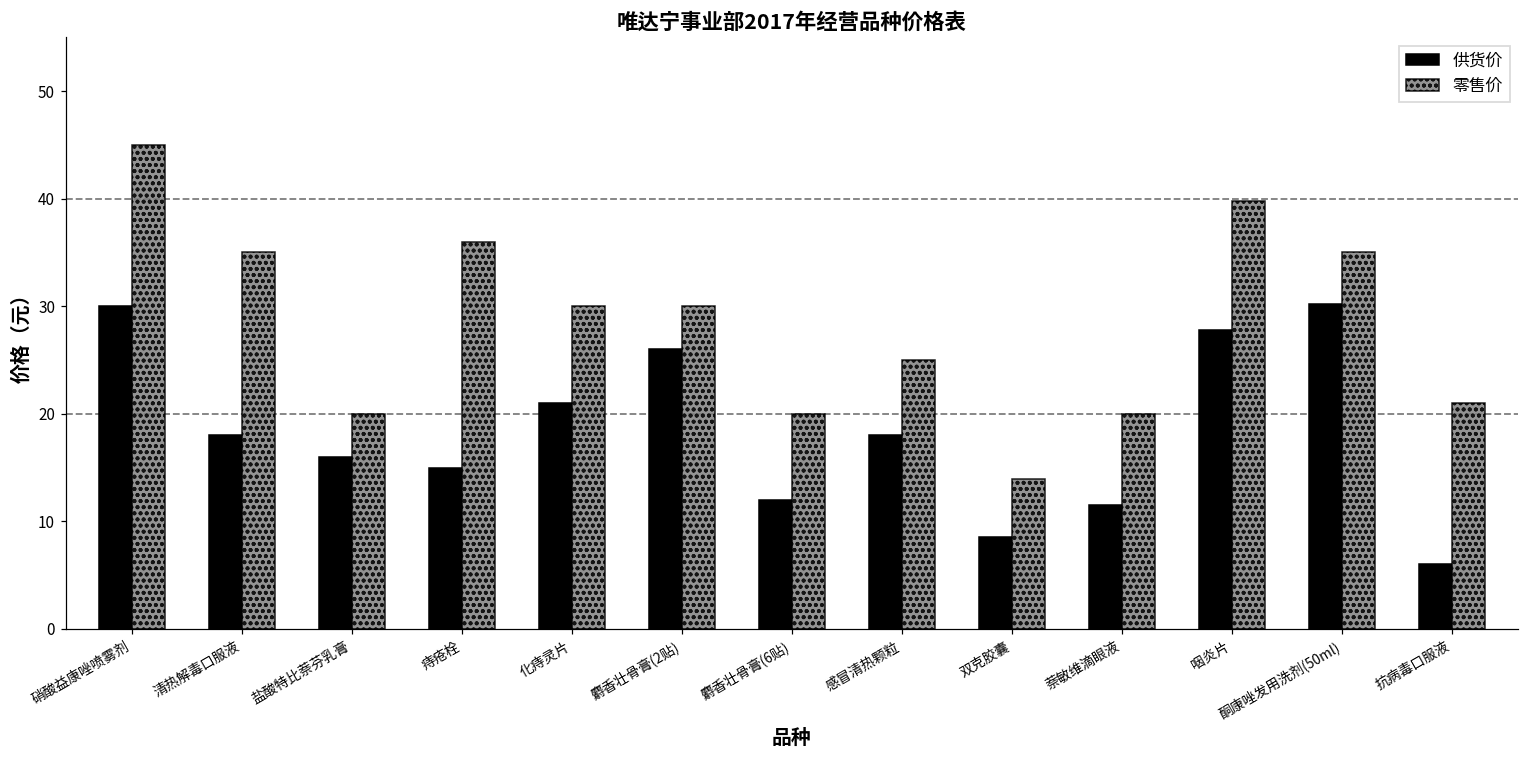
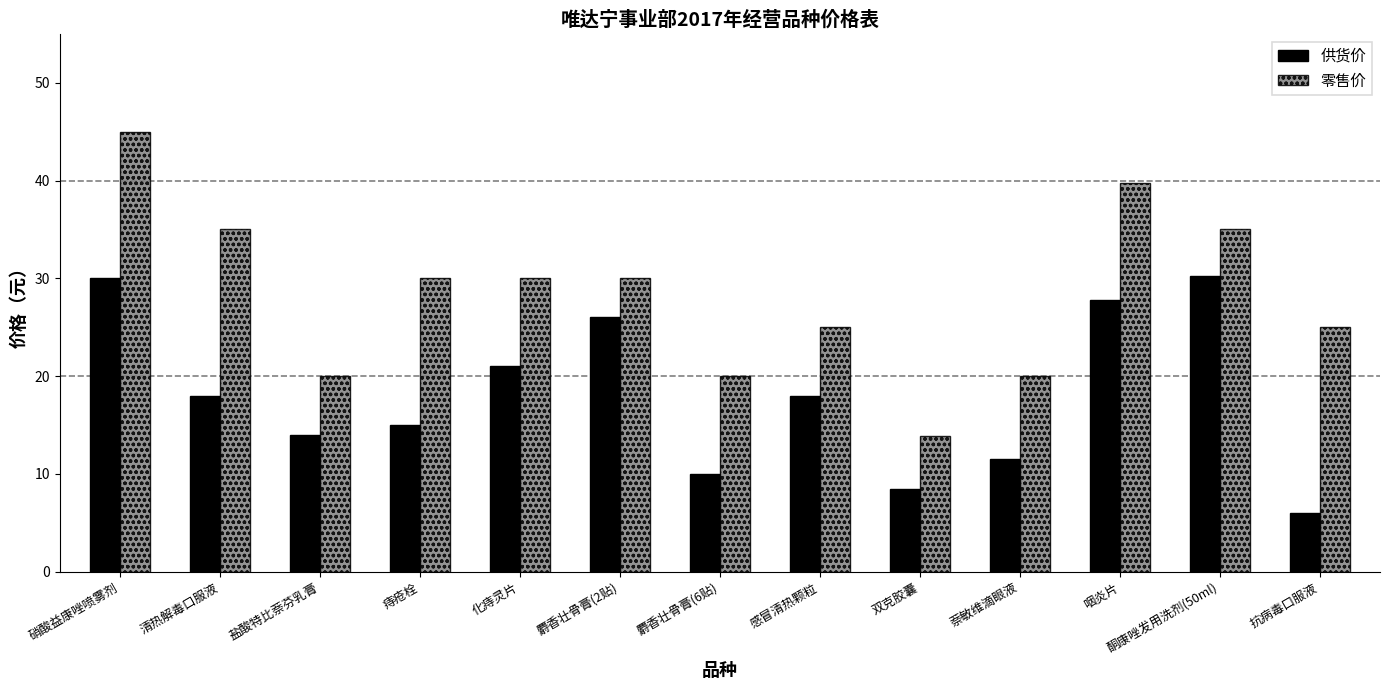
  {
    "供货价": {
      "硝酸益康唑喷雾剂": 30,
      "清热解毒口服液": 18,
-     "盐酸特比萘芬乳膏": 16,
+     "盐酸特比萘芬乳膏": 14,
      "痔疮栓": 15,
      "化痔灵片": 21,
      "麝香壮骨膏(2贴)": 26,
-     "麝香壮骨膏(6贴)": 12,
+     "麝香壮骨膏(6贴)": 10,
      "感冒清热颗粒": 18,
      "双克胶囊": 9,
      "萘敏维滴眼液": 12,
      "咽炎片": 28,
      "酮康唑发用洗剂(50ml)": 30,
      "抗病毒口服液": 6
    },
    "零售价": {
      "硝酸益康唑喷雾剂": 45,
      "清热解毒口服液": 35,
      "盐酸特比萘芬乳膏": 20,
-     "痔疮栓": 36,
+     "痔疮栓": 30,
      "化痔灵片": 30,
      "麝香壮骨膏(2贴)": 30,
      "麝香壮骨膏(6贴)": 20,
      "感冒清热颗粒": 25,
      "双克胶囊": 14,
      "萘敏维滴眼液": 20,
      "咽炎片": 40,
      "酮康唑发用洗剂(50ml)": 35,
-     "抗病毒口服液": 21
+     "抗病毒口服液": 25
    }
  }
